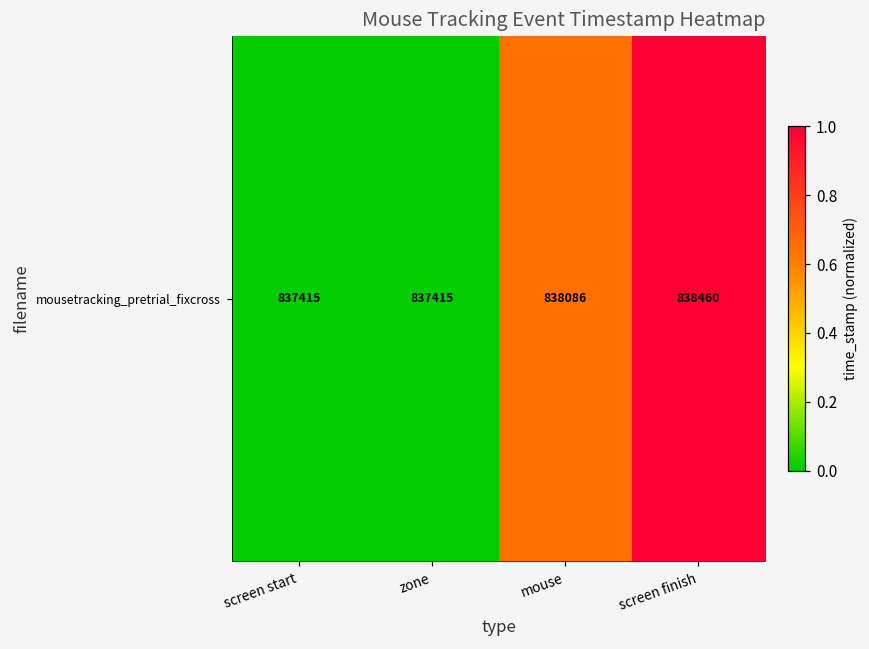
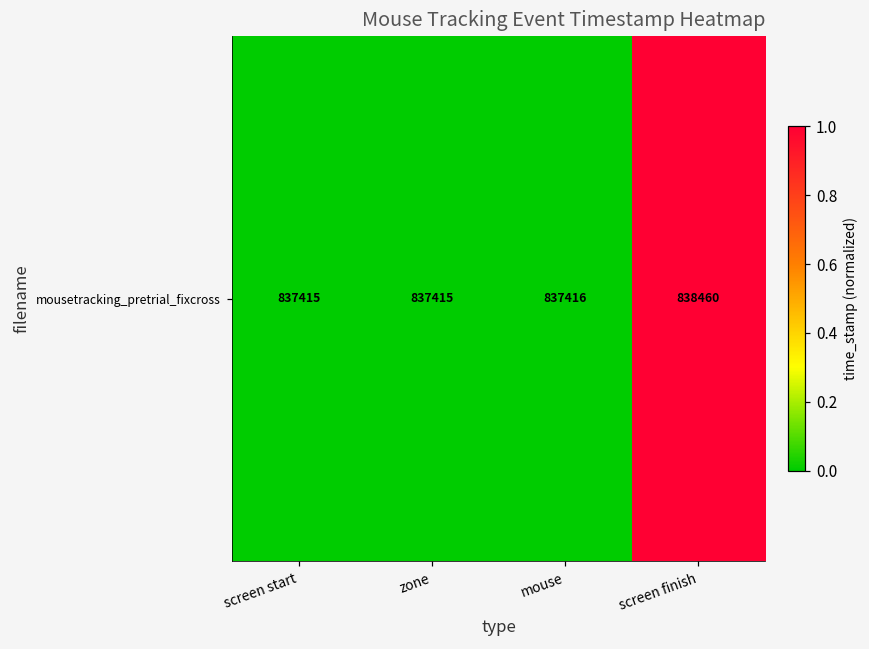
  {
    "mousetracking_pretrial_fixcross": {
      "screen start": 837415,
      "zone": 837415,
-     "mouse": 838086,
+     "mouse": 837416,
      "screen finish": 838460
    }
  }
